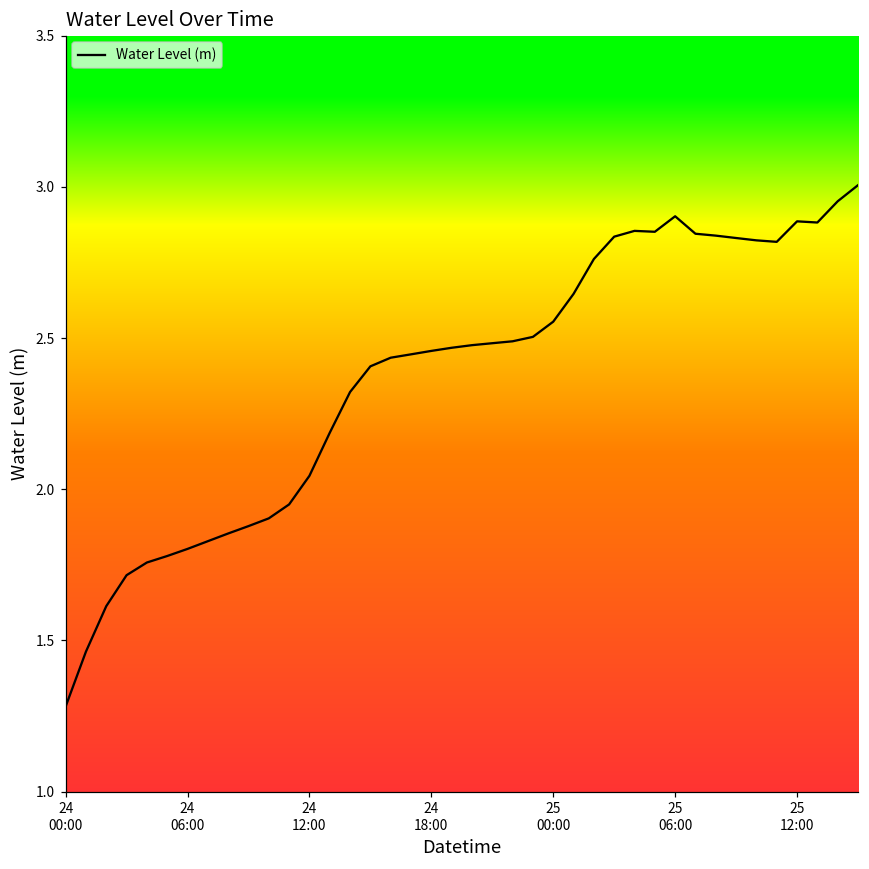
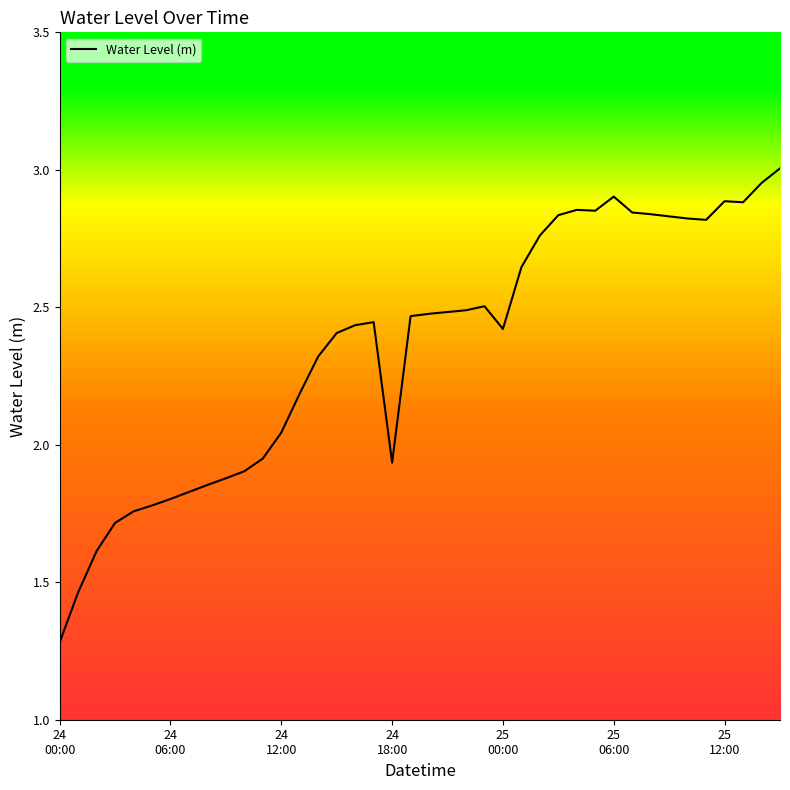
  {
    "24 00:00": 1.28,
    "24 06:00": 1.80,
    "24 12:00": 2.04,
-   "24 18:00": 2.46,
-   "25 00:00": 2.55,
+   "24 18:00": 1.93,
+   "25 00:00": 2.42,
    "25 06:00": 2.90,
    "25 12:00": 2.89
  }
